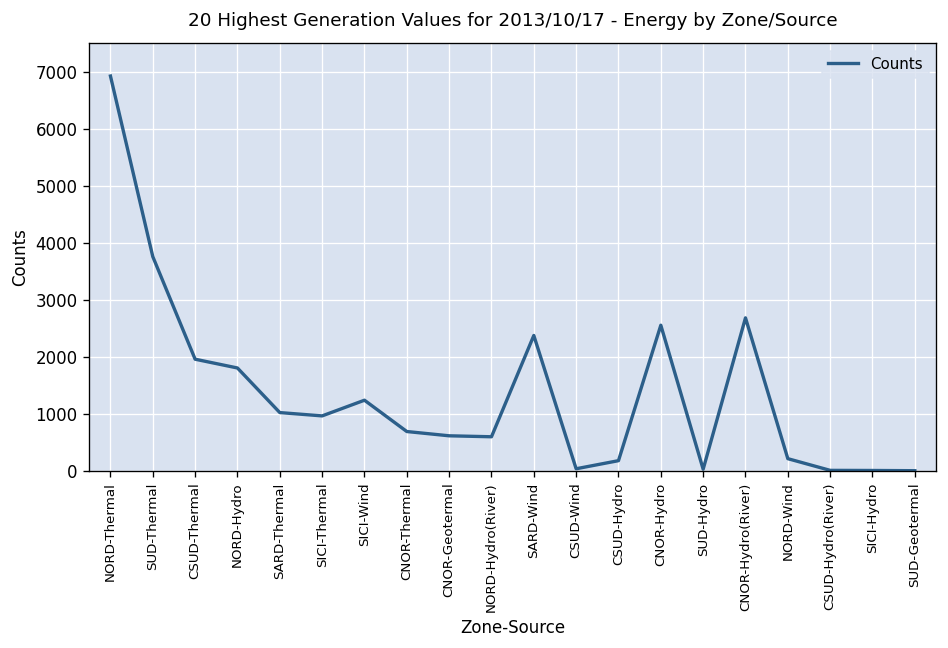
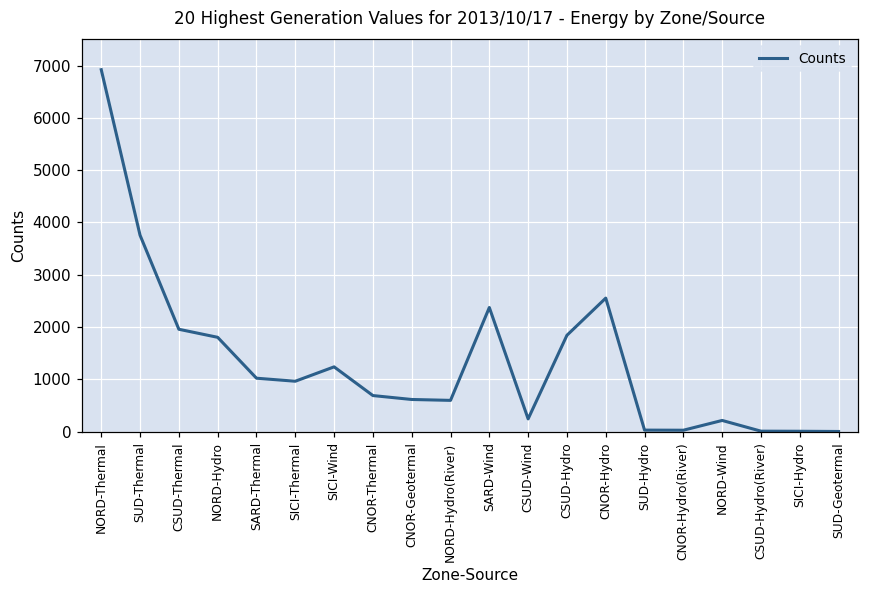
  {
    "NORD-Thermal": 6900,
    "SUD-Thermal": 3800,
    "CSUD-Thermal": 2000,
    "NORD-Hydro": 1800,
    "SARD-Thermal": 1000,
    "SICI-Thermal": 1000,
    "SICI-Wind": 1200,
    "CNOR-Thermal": 700,
    "CNOR-Geotermal": 600,
    "NORD-Hydro(River)": 600,
    "SARD-Wind": 2400,
-   "CSUD-Wind": 0,
-   "CSUD-Hydro": 200,
+   "CSUD-Wind": 200,
+   "CSUD-Hydro": 1800,
    "CNOR-Hydro": 2600,
    "SUD-Hydro": 0,
-   "CNOR-Hydro(River)": 2700,
+   "CNOR-Hydro(River)": 0,
    "NORD-Wind": 200,
    "CSUD-Hydro(River)": 0,
    "SICI-Hydro": 0,
    "SUD-Geotermal": 0
  }
